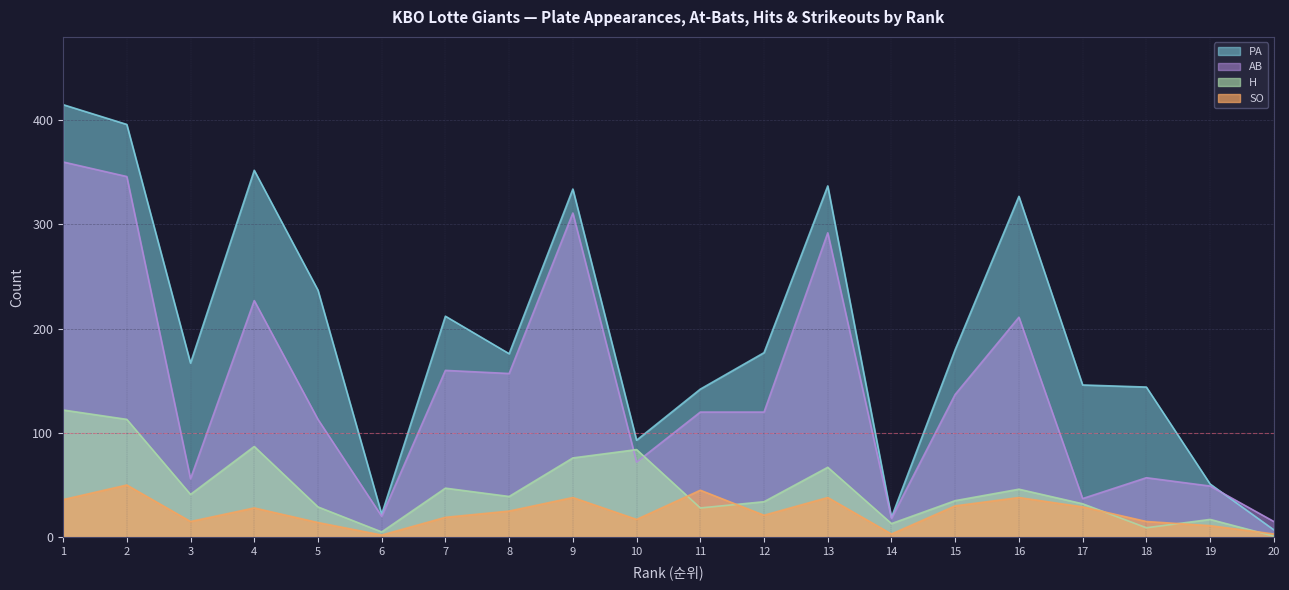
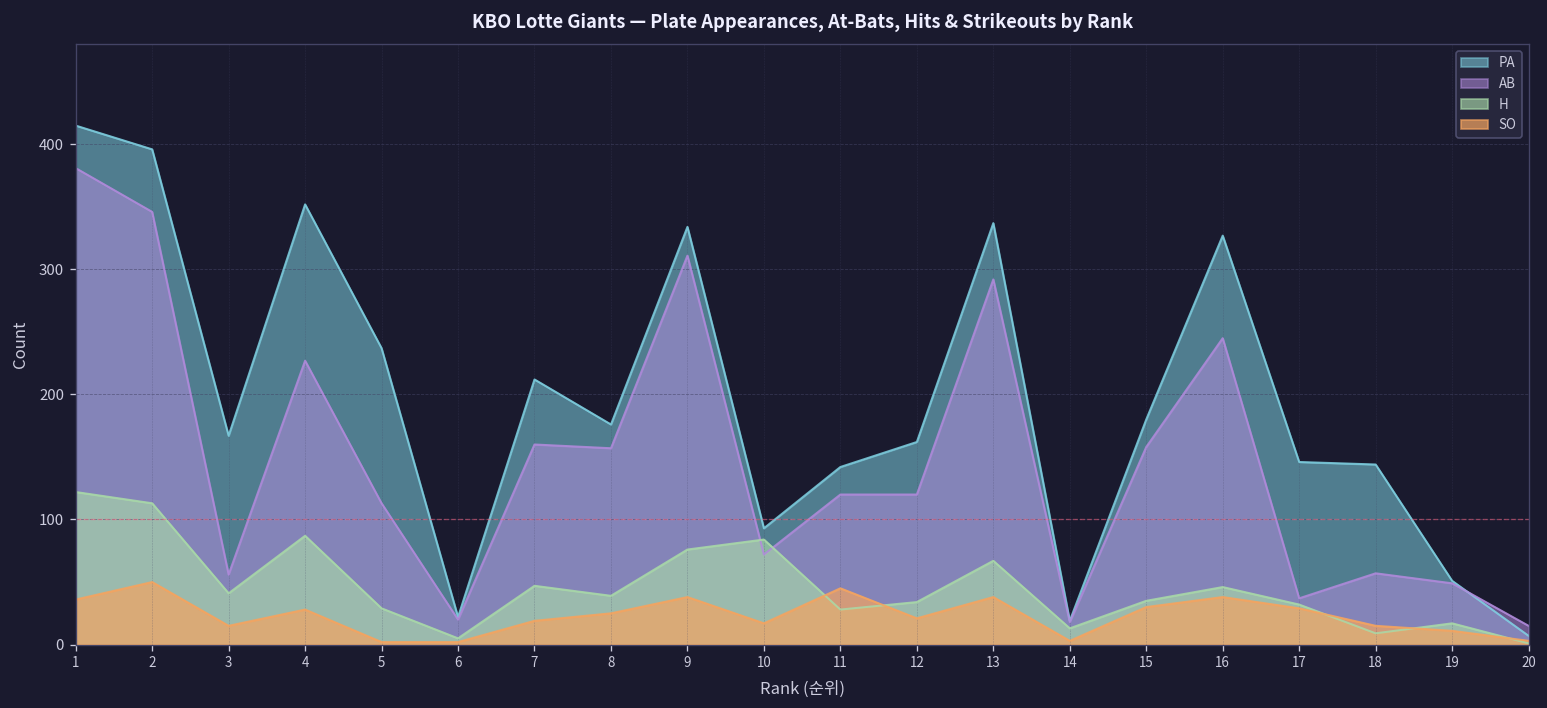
  {
    "PA": {
      "1": 415,
      "2": 396,
      "3": 167,
      "4": 352,
      "5": 237,
      "7": 212,
      "8": 176,
      "9": 334,
      "10": 93,
      "11": 142,
-     "12": 177,
+     "12": 162,
      "13": 337,
      "15": 180,
      "16": 327,
      "17": 146,
      "18": 144,
      "20": 7
    },
    "AB": {
-     "1": 360,
+     "1": 381,
      "2": 346,
      "3": 56,
      "4": 227,
      "5": 113,
      "7": 160,
      "8": 157,
      "9": 311,
      "10": 72,
      "11": 120,
      "12": 120,
      "13": 292,
-     "15": 137,
-     "16": 211,
+     "15": 158,
+     "16": 245,
      "17": 37,
      "18": 57,
      "20": 15
    },
    "H": {
      "1": 122,
      "2": 113,
      "3": 41,
      "4": 87,
      "5": 29,
      "6": 5,
      "7": 47,
      "8": 39,
      "9": 76,
      "10": 84,
      "11": 28,
      "12": 34,
      "13": 67,
      "14": 13,
      "15": 35,
      "16": 46,
      "17": 32,
      "18": 9,
      "19": 17
    },
    "SO": {
      "1": 36,
      "2": 50,
      "3": 15,
      "4": 28,
-     "5": 14,
+     "5": 2,
      "6": 2,
      "7": 19,
      "8": 25,
      "9": 38,
      "10": 17,
      "11": 45,
      "12": 21,
      "13": 38,
      "14": 3,
      "15": 30,
      "16": 38,
      "17": 29,
      "18": 15,
      "19": 11
    }
  }
